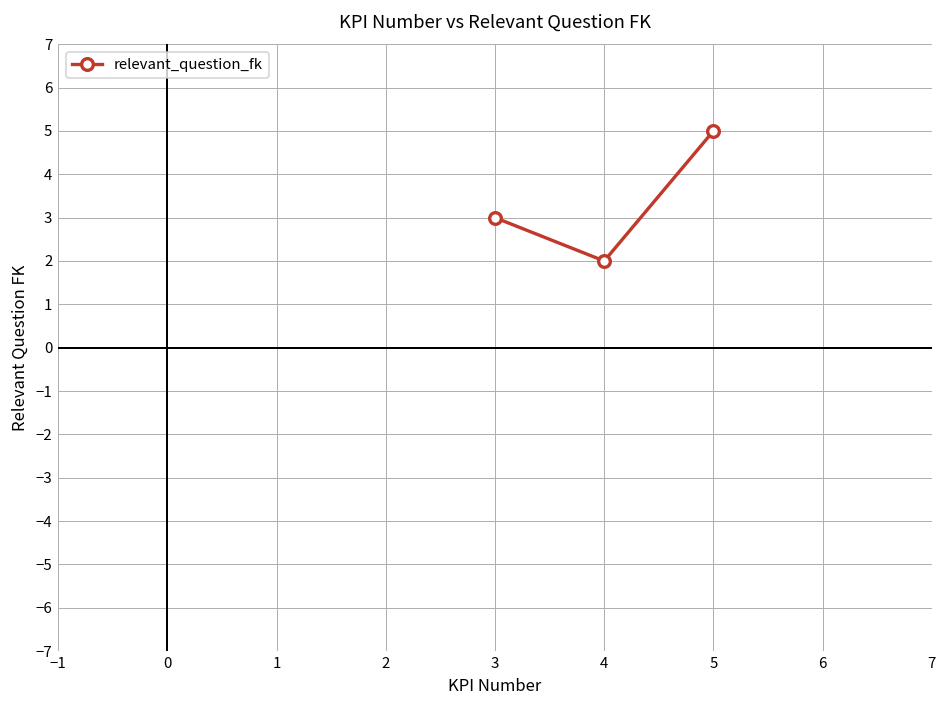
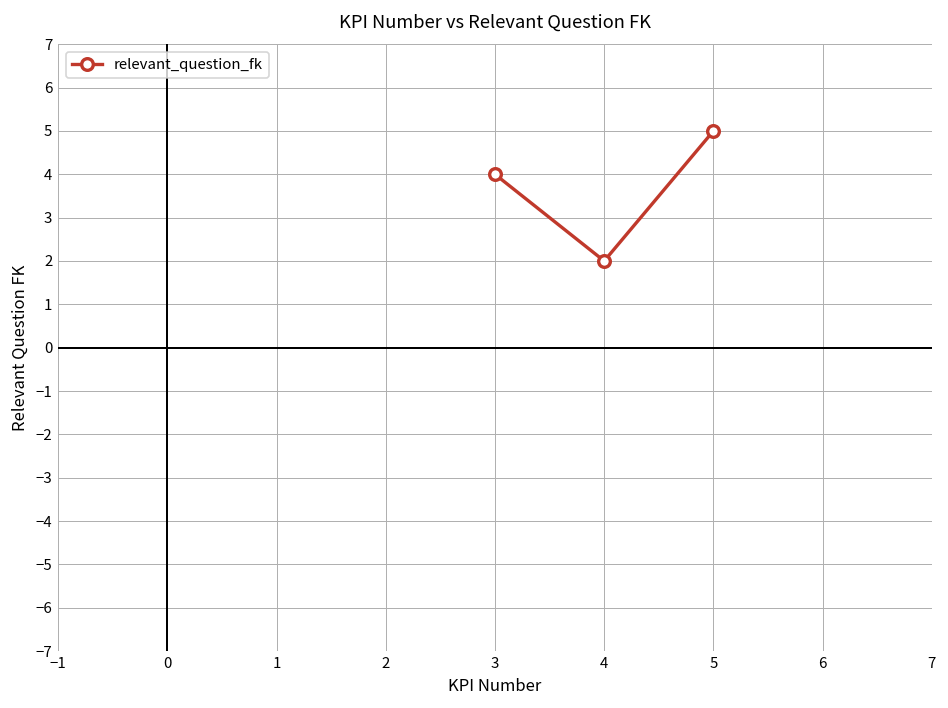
  {
-   "3": 3,
+   "3": 4,
    "4": 2,
    "5": 5
  }
